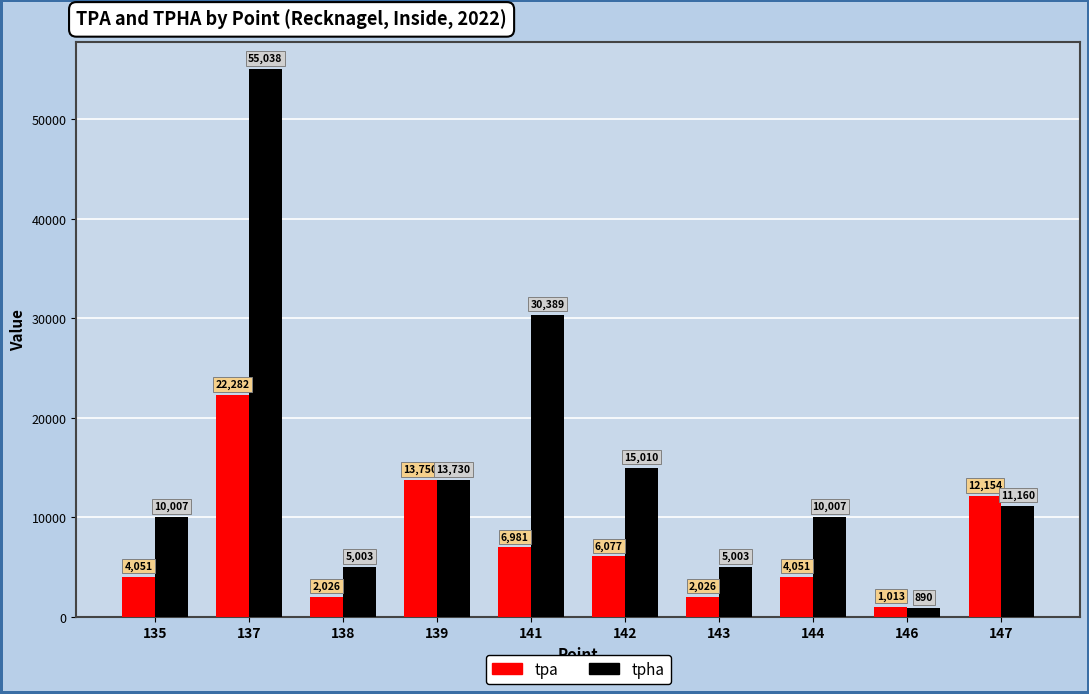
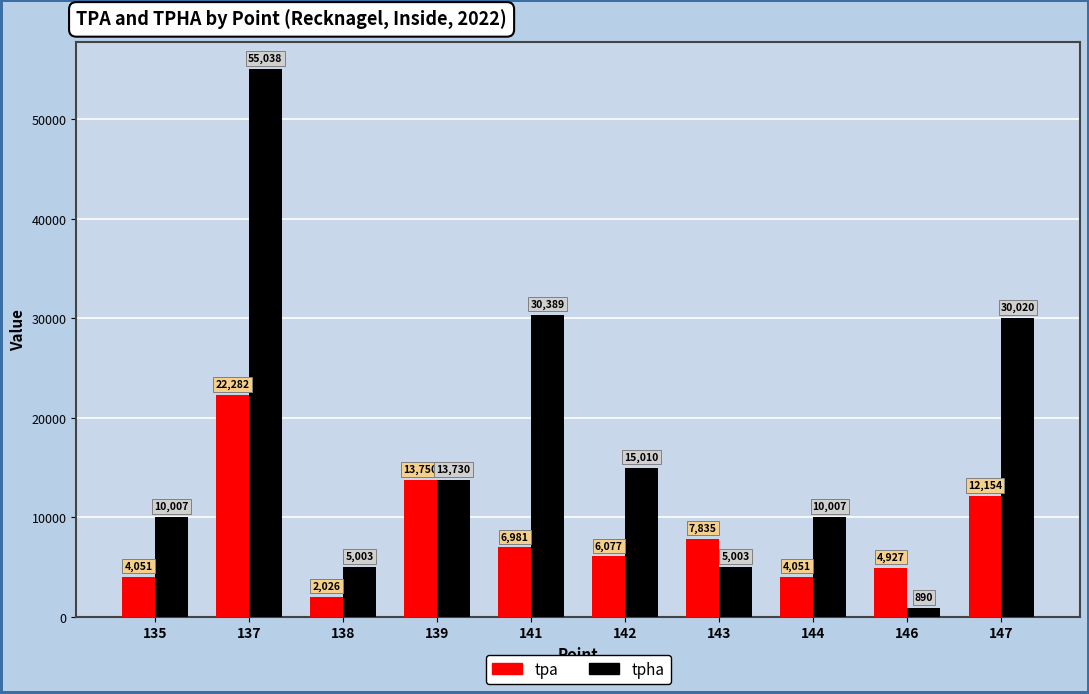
  {
    "tpa": {
-     "143": "2,026",
-     "146": "1,013"
+     "143": "7,835",
+     "146": "4,927"
    },
    "tpha": {
-     "147": "11,160"
+     "147": "30,020"
    }
  }
